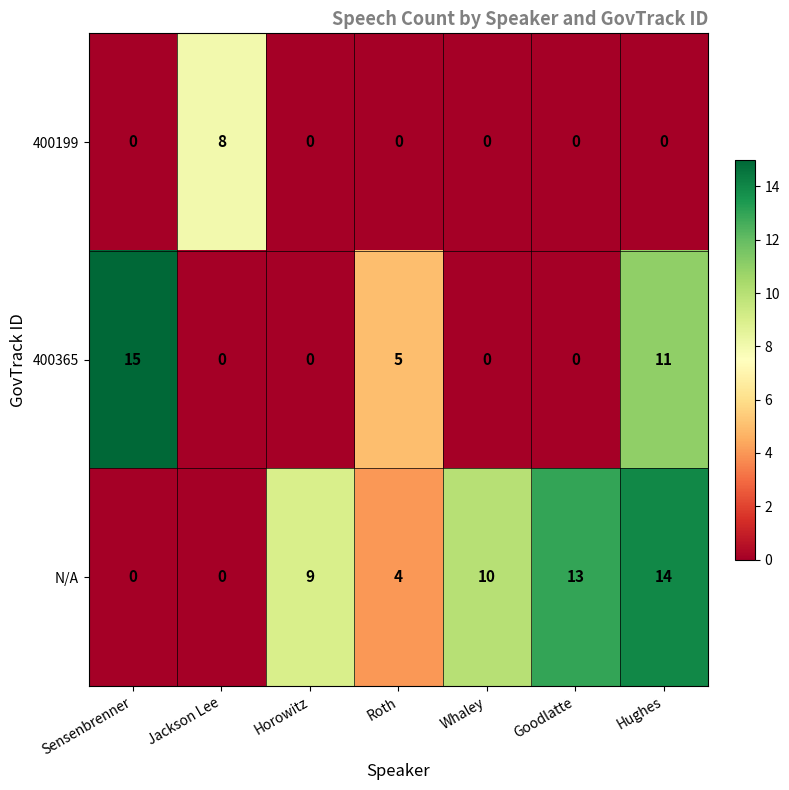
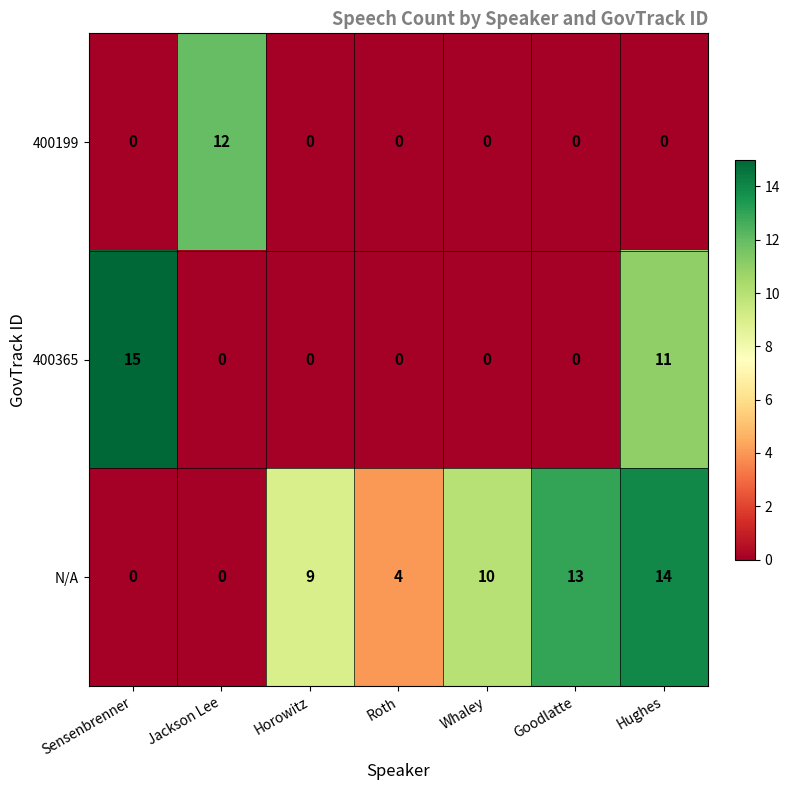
  {
    "400199": {
      "Sensenbrenner": 0,
-     "Jackson Lee": 8,
+     "Jackson Lee": 12,
      "Horowitz": 0,
      "Roth": 0,
      "Whaley": 0,
      "Goodlatte": 0,
      "Hughes": 0
    },
    "400365": {
      "Sensenbrenner": 15,
      "Jackson Lee": 0,
      "Horowitz": 0,
-     "Roth": 5,
+     "Roth": 0,
      "Whaley": 0,
      "Goodlatte": 0,
      "Hughes": 11
    },
    "N/A": {
      "Sensenbrenner": 0,
      "Jackson Lee": 0,
      "Horowitz": 9,
      "Roth": 4,
      "Whaley": 10,
      "Goodlatte": 13,
      "Hughes": 14
    }
  }
